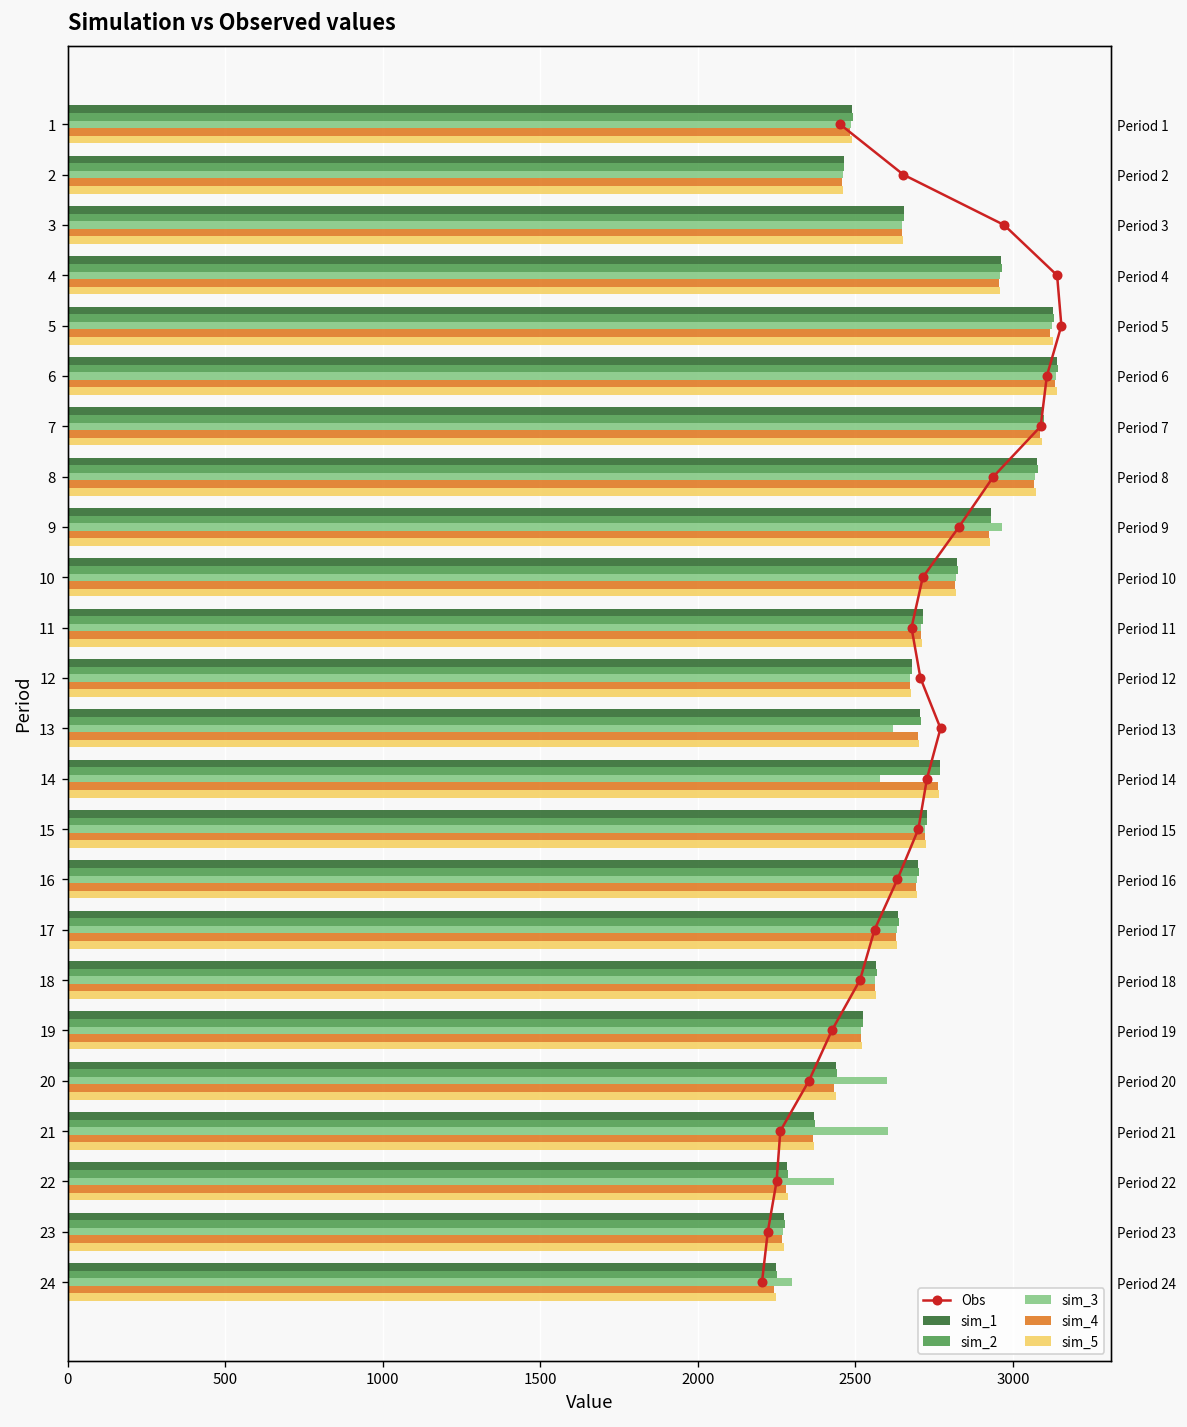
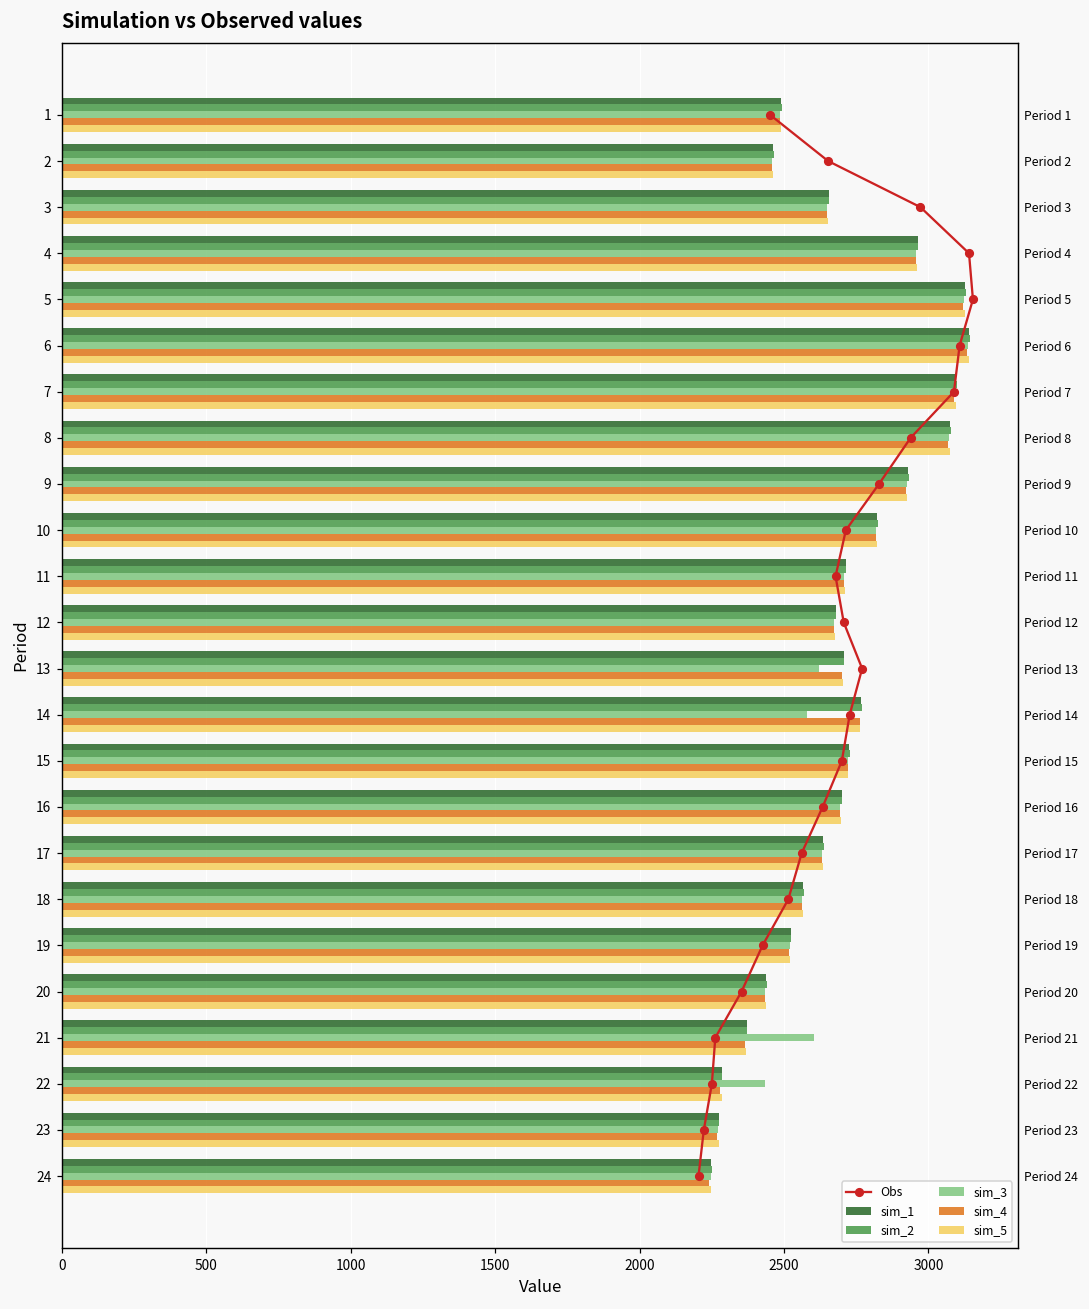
  {
    "sim_3": {
      "1": 2490,
      "2": 2460,
      "3": 2650,
      "4": 2960,
      "5": 3120,
      "6": 3140,
      "7": 3090,
      "8": 3070,
-     "9": 2970,
+     "9": 2920,
      "10": 2820,
      "11": 2710,
      "12": 2670,
      "13": 2620,
      "14": 2580,
      "15": 2720,
      "16": 2690,
      "17": 2630,
      "18": 2560,
      "19": 2520,
-     "20": 2600,
+     "20": 2440,
      "21": 2600,
      "22": 2430,
      "23": 2270,
-     "24": 2300
+     "24": 2250
    }
  }
